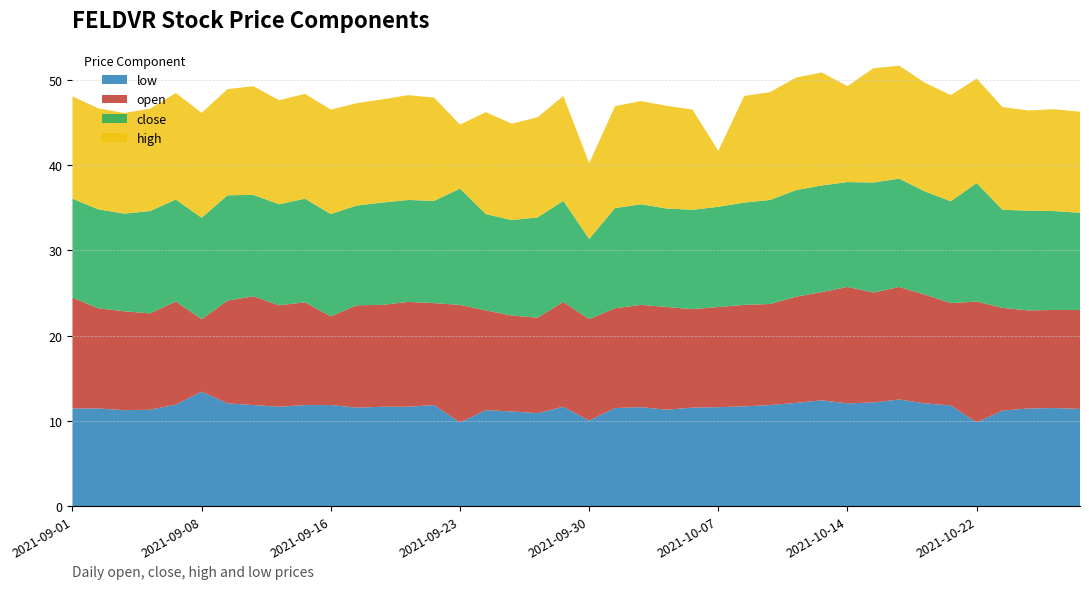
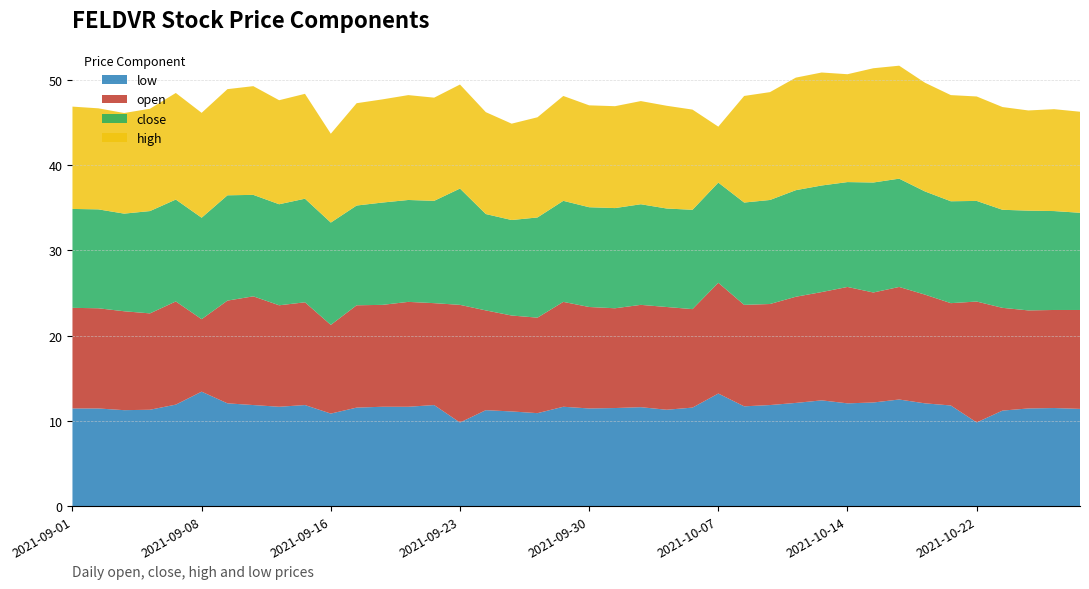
  {
    "low": {
      "2021-09-01": 11,
      "2021-09-08": 13,
-     "2021-09-16": 12,
+     "2021-09-16": 11,
      "2021-09-23": 10,
-     "2021-09-30": 10,
-     "2021-10-07": 12,
+     "2021-09-30": 11,
+     "2021-10-07": 13,
      "2021-10-14": 12,
      "2021-10-22": 10
    },
    "open": {
-     "2021-09-01": 13,
+     "2021-09-01": 12,
      "2021-09-08": 9,
      "2021-09-16": 10,
      "2021-09-23": 14,
      "2021-09-30": 12,
-     "2021-10-07": 12,
+     "2021-10-07": 13,
      "2021-10-14": 14,
      "2021-10-22": 14
    },
    "close": {
      "2021-09-01": 12,
      "2021-09-08": 12,
      "2021-09-16": 12,
      "2021-09-23": 14,
-     "2021-09-30": 9,
+     "2021-09-30": 12,
      "2021-10-07": 12,
      "2021-10-14": 12,
-     "2021-10-22": 14
+     "2021-10-22": 12
    },
    "high": {
      "2021-09-01": 12,
      "2021-09-08": 12,
-     "2021-09-16": 12,
-     "2021-09-23": 8,
-     "2021-09-30": 9,
+     "2021-09-16": 10,
+     "2021-09-23": 12,
+     "2021-09-30": 12,
      "2021-10-07": 7,
-     "2021-10-14": 11,
+     "2021-10-14": 13,
      "2021-10-22": 12
    }
  }
